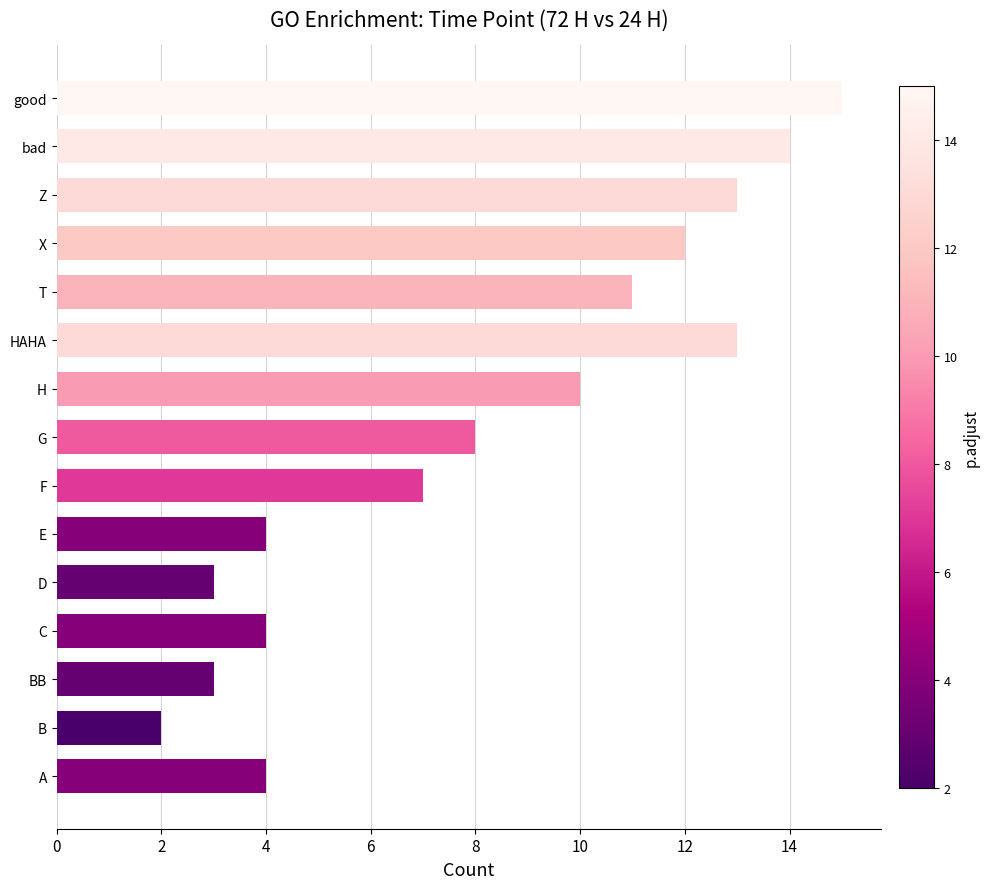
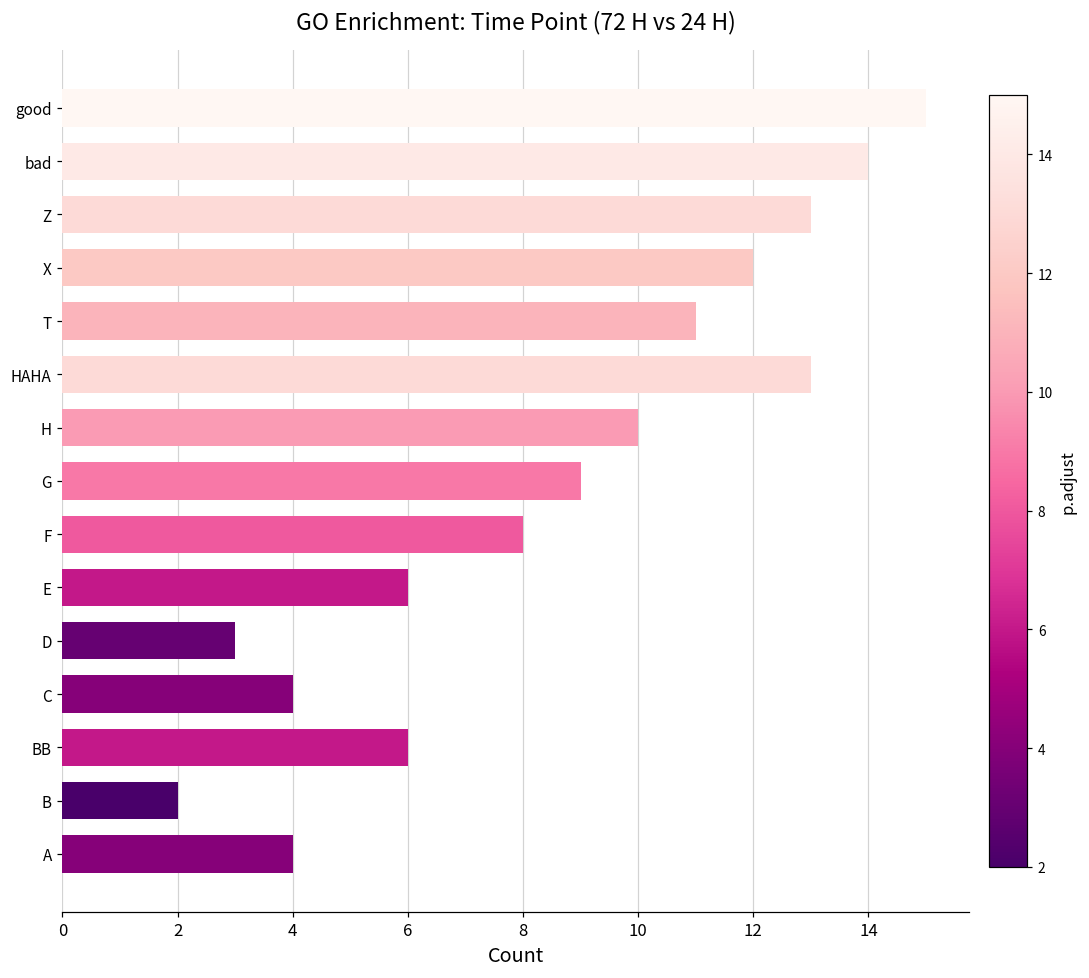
  {
    "good": 15,
    "bad": 14,
    "Z": 13,
    "X": 12,
    "T": 11,
    "HAHA": 13,
    "H": 10,
-   "G": 8,
-   "F": 7,
-   "E": 4,
+   "G": 9,
+   "F": 8,
+   "E": 6,
    "D": 3,
    "C": 4,
-   "BB": 3,
+   "BB": 6,
    "B": 2,
    "A": 4
  }
